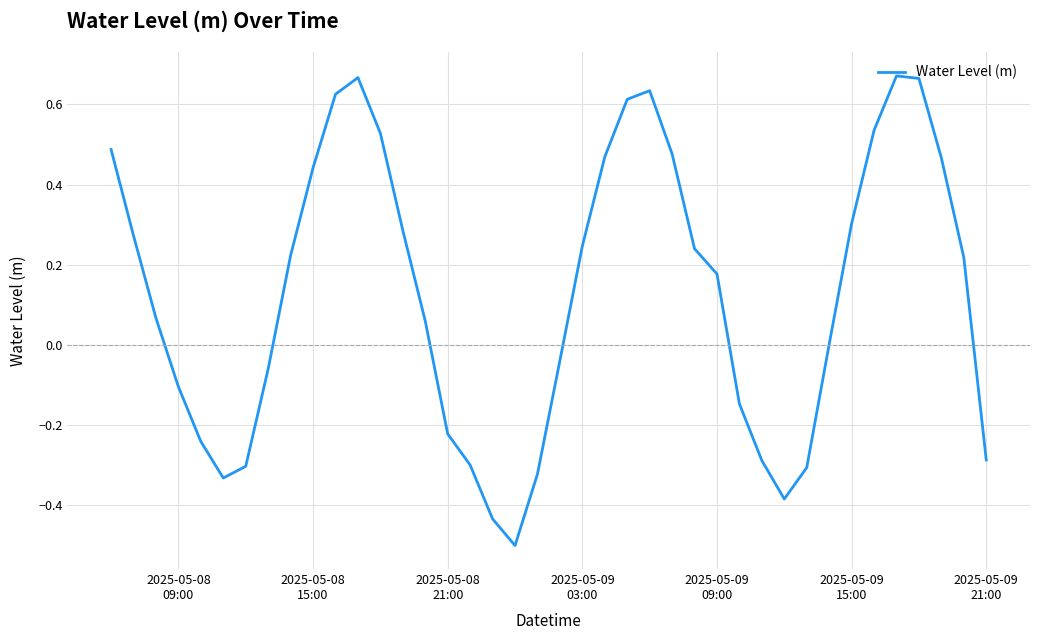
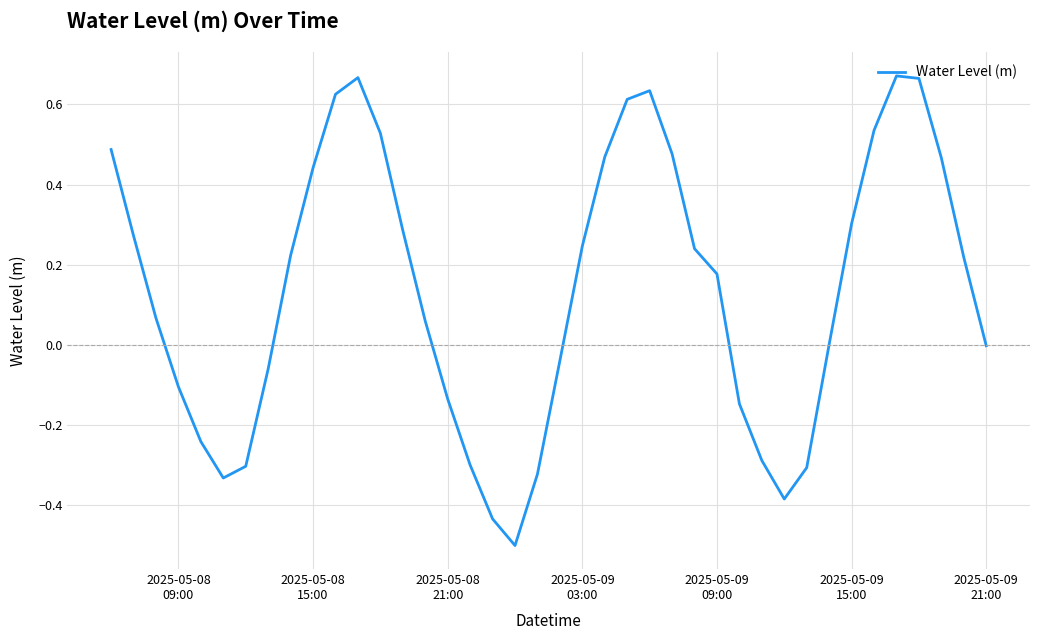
  {
    "2025-05-08 09:00": -0.10,
    "2025-05-08 15:00": 0.44,
-   "2025-05-08 21:00": -0.22,
+   "2025-05-08 21:00": -0.14,
    "2025-05-09 03:00": 0.25,
    "2025-05-09 09:00": 0.18,
    "2025-05-09 15:00": 0.30,
-   "2025-05-09 21:00": -0.29
+   "2025-05-09 21:00": 0.00
  }
